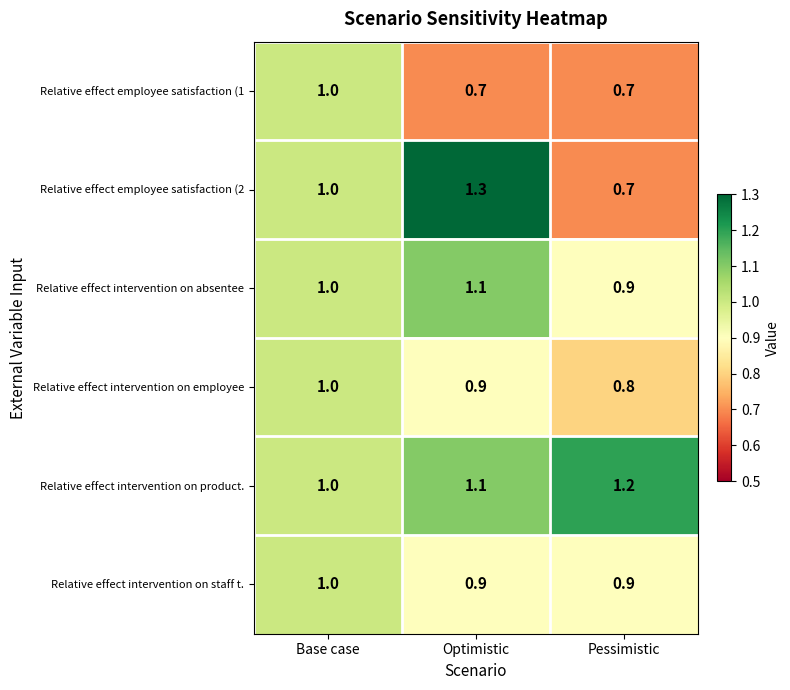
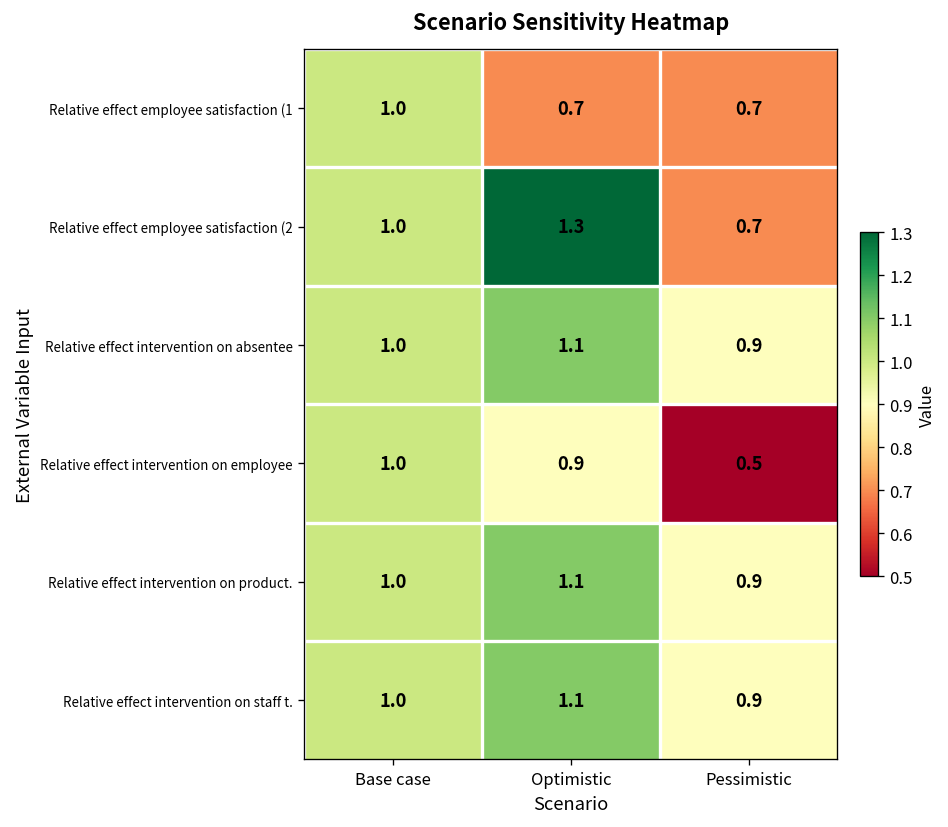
  {
    "Relative effect employee satisfaction (1": {
      "Base case": 1.0,
      "Optimistic": 0.7,
      "Pessimistic": 0.7
    },
    "Relative effect employee satisfaction (2": {
      "Base case": 1.0,
      "Optimistic": 1.3,
      "Pessimistic": 0.7
    },
    "Relative effect intervention on absentee": {
      "Base case": 1.0,
      "Optimistic": 1.1,
      "Pessimistic": 0.9
    },
    "Relative effect intervention on employee": {
      "Base case": 1.0,
      "Optimistic": 0.9,
-     "Pessimistic": 0.8
+     "Pessimistic": 0.5
    },
    "Relative effect intervention on product.": {
      "Base case": 1.0,
      "Optimistic": 1.1,
-     "Pessimistic": 1.2
+     "Pessimistic": 0.9
    },
    "Relative effect intervention on staff t.": {
      "Base case": 1.0,
-     "Optimistic": 0.9,
+     "Optimistic": 1.1,
      "Pessimistic": 0.9
    }
  }
